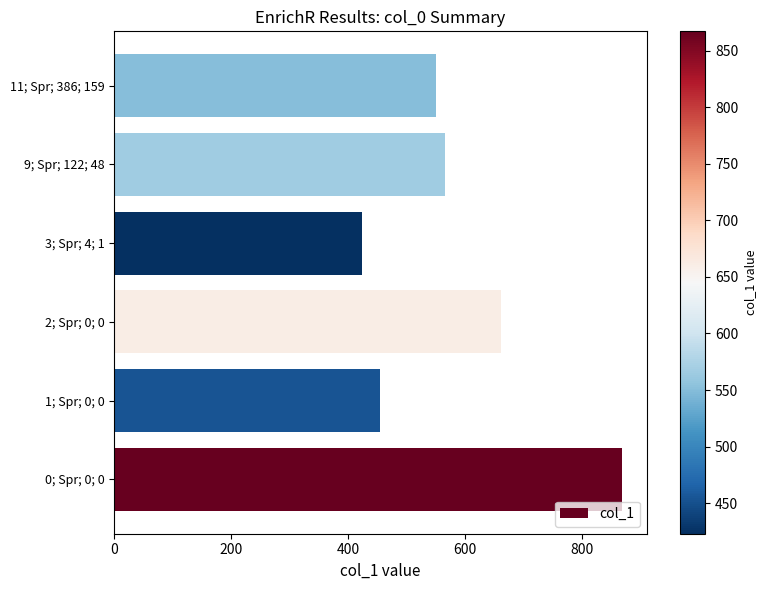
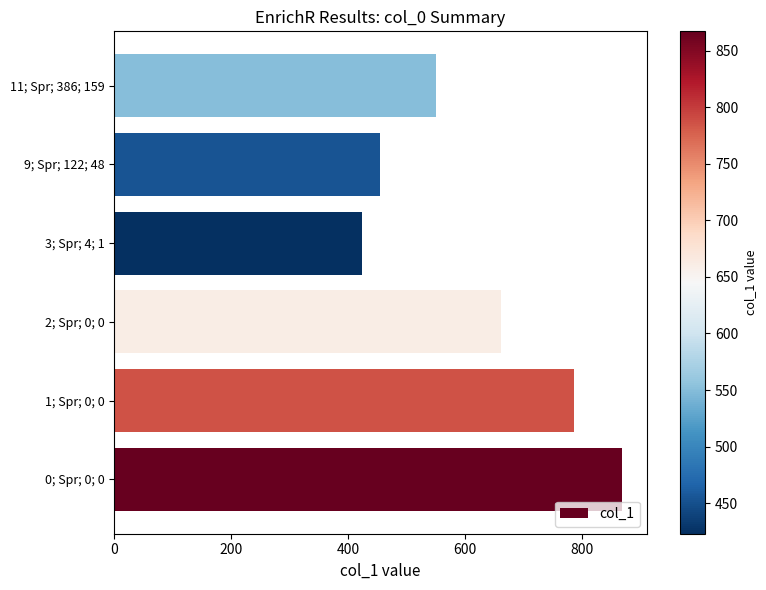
  {
    "11; Spr; 386; 159": 550,
-   "9; Spr; 122; 48": 570,
+   "9; Spr; 122; 48": 450,
    "3; Spr; 4; 1": 420,
    "2; Spr; 0; 0": 660,
-   "1; Spr; 0; 0": 450,
+   "1; Spr; 0; 0": 790,
    "0; Spr; 0; 0": 870
  }
